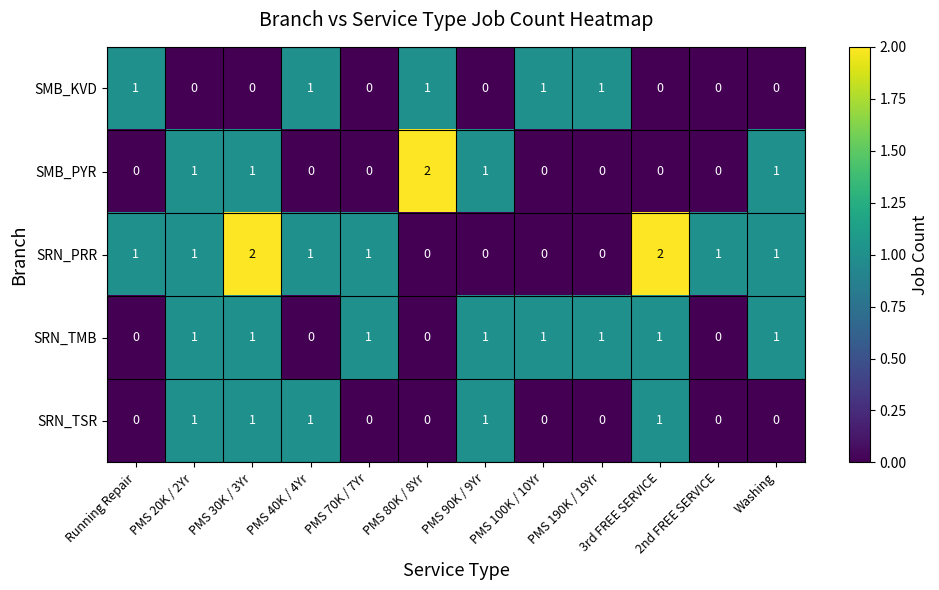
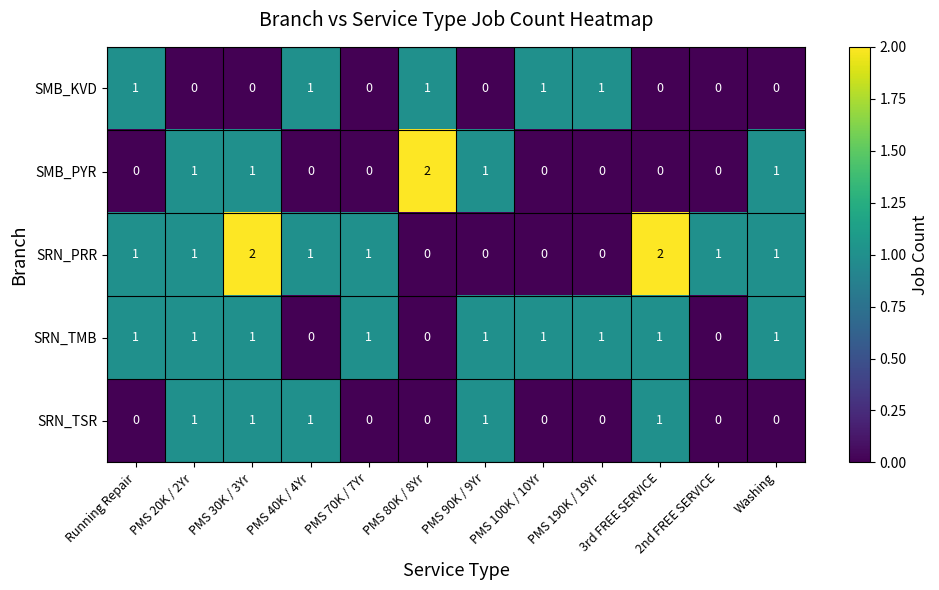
  {
    "SMB_KVD": {
      "Running Repair": 1,
      "PMS 20K / 2Yr": 0,
      "PMS 30K / 3Yr": 0,
      "PMS 40K / 4Yr": 1,
      "PMS 70K / 7Yr": 0,
      "PMS 80K / 8Yr": 1,
      "PMS 90K / 9Yr": 0,
      "PMS 100K / 10Yr": 1,
      "PMS 190K / 19Yr": 1,
      "3rd FREE SERVICE": 0,
      "2nd FREE SERVICE": 0,
      "Washing": 0
    },
    "SMB_PYR": {
      "Running Repair": 0,
      "PMS 20K / 2Yr": 1,
      "PMS 30K / 3Yr": 1,
      "PMS 40K / 4Yr": 0,
      "PMS 70K / 7Yr": 0,
      "PMS 80K / 8Yr": 2,
      "PMS 90K / 9Yr": 1,
      "PMS 100K / 10Yr": 0,
      "PMS 190K / 19Yr": 0,
      "3rd FREE SERVICE": 0,
      "2nd FREE SERVICE": 0,
      "Washing": 1
    },
    "SRN_PRR": {
      "Running Repair": 1,
      "PMS 20K / 2Yr": 1,
      "PMS 30K / 3Yr": 2,
      "PMS 40K / 4Yr": 1,
      "PMS 70K / 7Yr": 1,
      "PMS 80K / 8Yr": 0,
      "PMS 90K / 9Yr": 0,
      "PMS 100K / 10Yr": 0,
      "PMS 190K / 19Yr": 0,
      "3rd FREE SERVICE": 2,
      "2nd FREE SERVICE": 1,
      "Washing": 1
    },
    "SRN_TMB": {
-     "Running Repair": 0,
+     "Running Repair": 1,
      "PMS 20K / 2Yr": 1,
      "PMS 30K / 3Yr": 1,
      "PMS 40K / 4Yr": 0,
      "PMS 70K / 7Yr": 1,
      "PMS 80K / 8Yr": 0,
      "PMS 90K / 9Yr": 1,
      "PMS 100K / 10Yr": 1,
      "PMS 190K / 19Yr": 1,
      "3rd FREE SERVICE": 1,
      "2nd FREE SERVICE": 0,
      "Washing": 1
    },
    "SRN_TSR": {
      "Running Repair": 0,
      "PMS 20K / 2Yr": 1,
      "PMS 30K / 3Yr": 1,
      "PMS 40K / 4Yr": 1,
      "PMS 70K / 7Yr": 0,
      "PMS 80K / 8Yr": 0,
      "PMS 90K / 9Yr": 1,
      "PMS 100K / 10Yr": 0,
      "PMS 190K / 19Yr": 0,
      "3rd FREE SERVICE": 1,
      "2nd FREE SERVICE": 0,
      "Washing": 0
    }
  }
